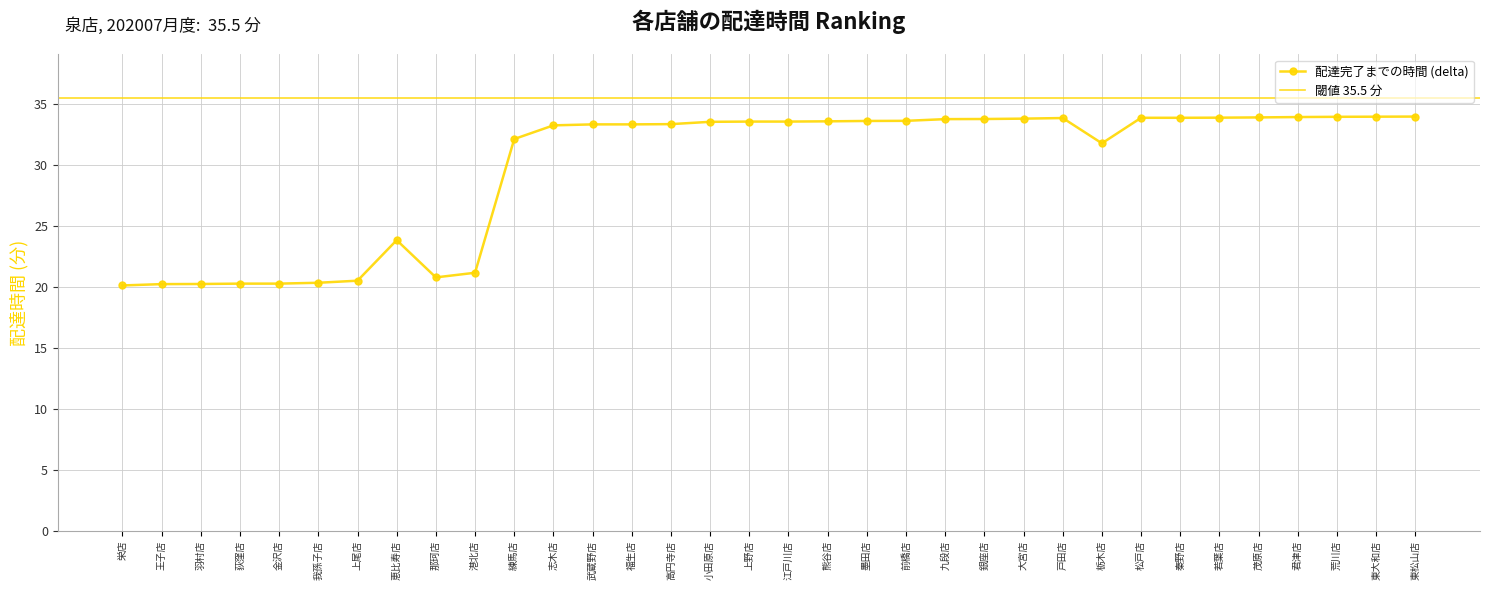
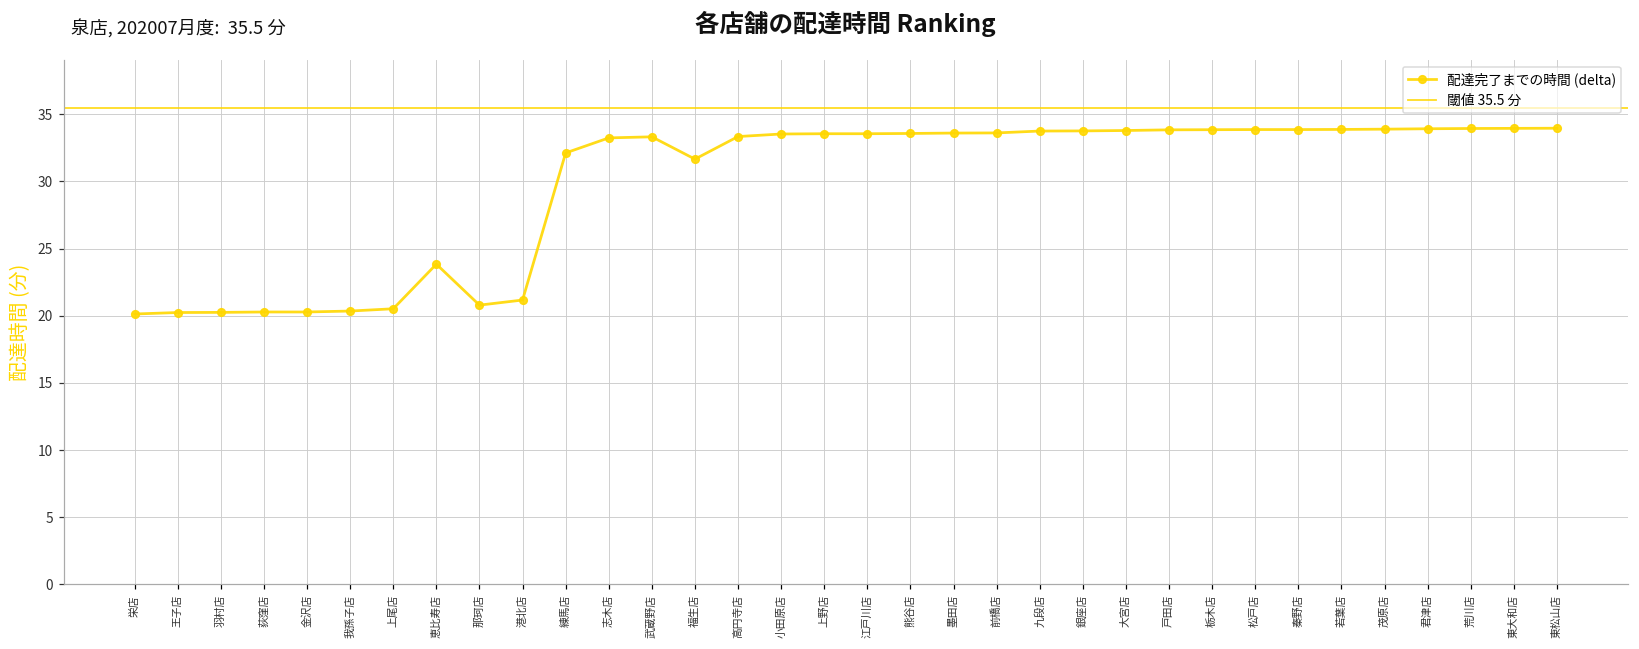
  {
    "栄店": 20.1,
    "王子店": 20.2,
    "羽村店": 20.3,
    "荻窪店": 20.3,
    "金沢店": 20.3,
    "我孫子店": 20.4,
    "上尾店": 20.5,
    "恵比寿店": 23.8,
    "那珂店": 20.8,
    "港北店": 21.2,
    "練馬店": 32.1,
    "志木店": 33.2,
    "武蔵野店": 33.3,
-   "福生店": 33.3,
+   "福生店": 31.7,
    "高円寺店": 33.3,
    "小田原店": 33.5,
    "上野店": 33.6,
    "江戸川店": 33.6,
    "熊谷店": 33.6,
    "墨田店": 33.6,
    "前橋店": 33.6,
    "九段店": 33.8,
    "銀座店": 33.8,
    "大宮店": 33.8,
    "戸田店": 33.8,
-   "栃木店": 31.8,
+   "栃木店": 33.9,
    "松戸店": 33.9,
    "秦野店": 33.9,
    "若葉店": 33.9,
    "茂原店": 33.9,
    "君津店": 33.9,
    "荒川店": 33.9,
    "東大和店": 34.0,
    "東松山店": 34.0
  }
